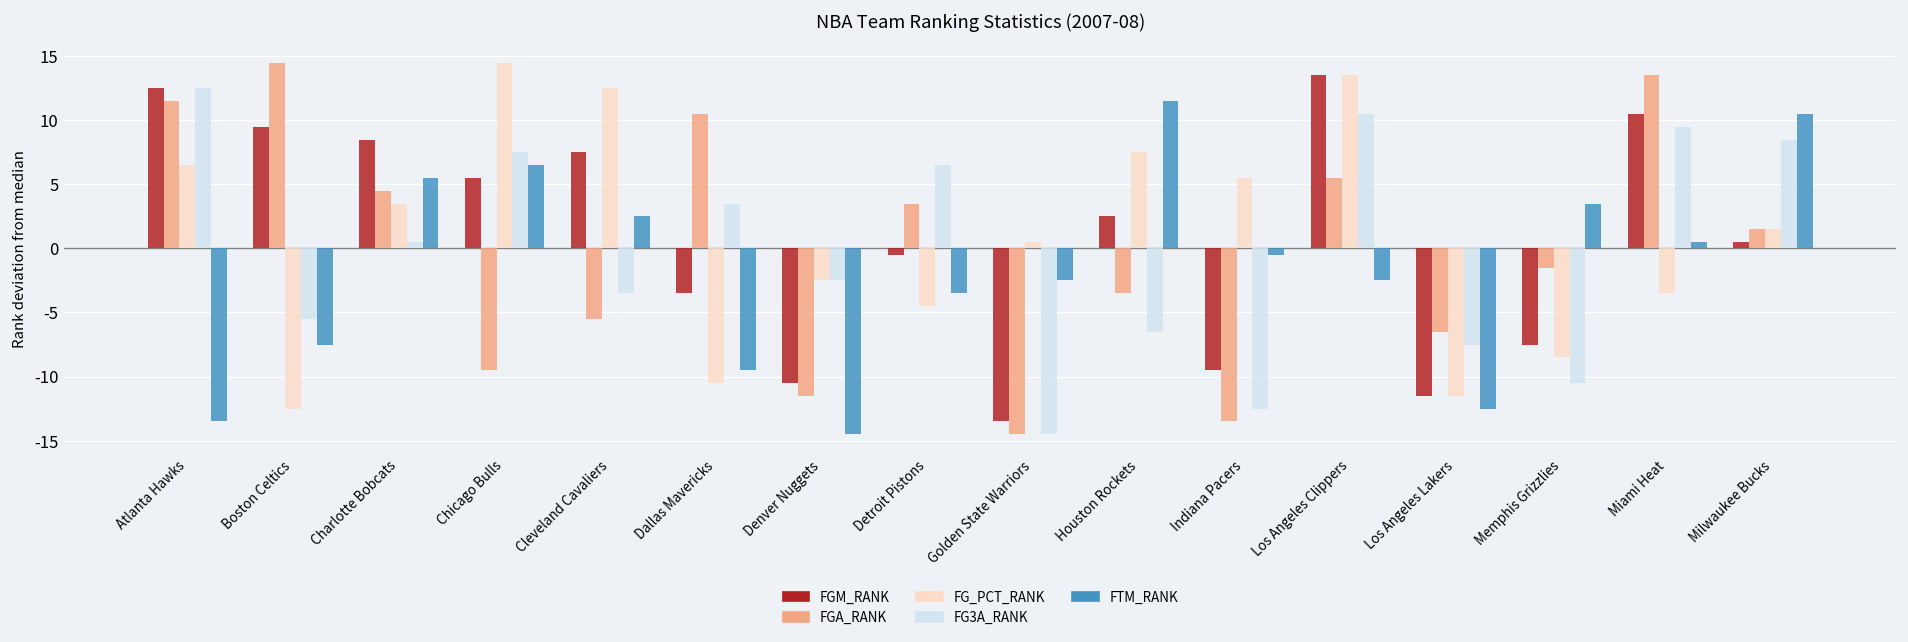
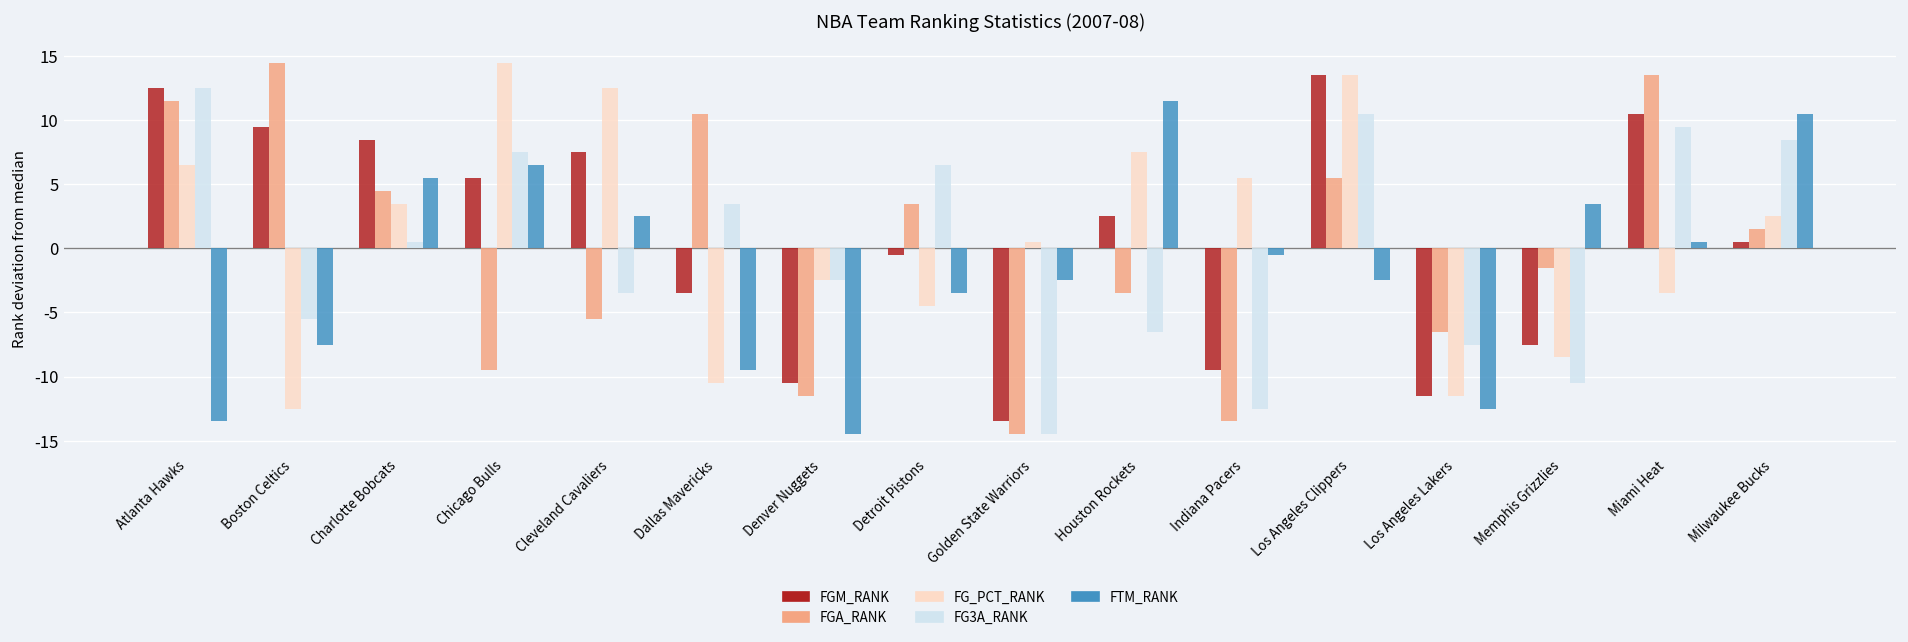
  {
    "FGM_RANK": {
      "Atlanta Hawks": 12.5,
      "Boston Celtics": 9.5,
      "Charlotte Bobcats": 8.5,
      "Chicago Bulls": 5.5,
      "Cleveland Cavaliers": 7.5,
      "Dallas Mavericks": -3.5,
      "Denver Nuggets": -10.5,
      "Detroit Pistons": -0.5,
      "Golden State Warriors": -13.5,
      "Houston Rockets": 2.5,
      "Indiana Pacers": -9.5,
      "Los Angeles Clippers": 13.5,
      "Los Angeles Lakers": -11.5,
      "Memphis Grizzlies": -7.5,
      "Miami Heat": 10.5,
      "Milwaukee Bucks": 0.5
    },
    "FGA_RANK": {
      "Atlanta Hawks": 11.5,
      "Boston Celtics": 14.5,
      "Charlotte Bobcats": 4.5,
      "Chicago Bulls": -9.5,
      "Cleveland Cavaliers": -5.5,
      "Dallas Mavericks": 10.5,
      "Denver Nuggets": -11.5,
      "Detroit Pistons": 3.5,
      "Golden State Warriors": -14.5,
      "Houston Rockets": -3.5,
      "Indiana Pacers": -13.5,
      "Los Angeles Clippers": 5.5,
      "Los Angeles Lakers": -6.5,
      "Memphis Grizzlies": -1.5,
      "Miami Heat": 13.5,
      "Milwaukee Bucks": 1.5
    },
    "FG_PCT_RANK": {
      "Atlanta Hawks": 6.5,
      "Boston Celtics": -12.5,
      "Charlotte Bobcats": 3.5,
      "Chicago Bulls": 14.5,
      "Cleveland Cavaliers": 12.5,
      "Dallas Mavericks": -10.5,
      "Denver Nuggets": -2.5,
      "Detroit Pistons": -4.5,
      "Golden State Warriors": 0.5,
      "Houston Rockets": 7.5,
      "Indiana Pacers": 5.5,
      "Los Angeles Clippers": 13.5,
      "Los Angeles Lakers": -11.5,
      "Memphis Grizzlies": -8.5,
      "Miami Heat": -3.5,
-     "Milwaukee Bucks": 1.5
+     "Milwaukee Bucks": 2.5
    },
    "FG3A_RANK": {
      "Atlanta Hawks": 12.5,
      "Boston Celtics": -5.5,
      "Charlotte Bobcats": 0.5,
      "Chicago Bulls": 7.5,
      "Cleveland Cavaliers": -3.5,
      "Dallas Mavericks": 3.5,
      "Denver Nuggets": -2.5,
      "Detroit Pistons": 6.5,
      "Golden State Warriors": -14.5,
      "Houston Rockets": -6.5,
      "Indiana Pacers": -12.5,
      "Los Angeles Clippers": 10.5,
      "Los Angeles Lakers": -7.5,
      "Memphis Grizzlies": -10.5,
      "Miami Heat": 9.5,
      "Milwaukee Bucks": 8.5
    },
    "FTM_RANK": {
      "Atlanta Hawks": -13.5,
      "Boston Celtics": -7.5,
      "Charlotte Bobcats": 5.5,
      "Chicago Bulls": 6.5,
      "Cleveland Cavaliers": 2.5,
      "Dallas Mavericks": -9.5,
      "Denver Nuggets": -14.5,
      "Detroit Pistons": -3.5,
      "Golden State Warriors": -2.5,
      "Houston Rockets": 11.5,
      "Indiana Pacers": -0.5,
      "Los Angeles Clippers": -2.5,
      "Los Angeles Lakers": -12.5,
      "Memphis Grizzlies": 3.5,
      "Miami Heat": 0.5,
      "Milwaukee Bucks": 10.5
    }
  }
